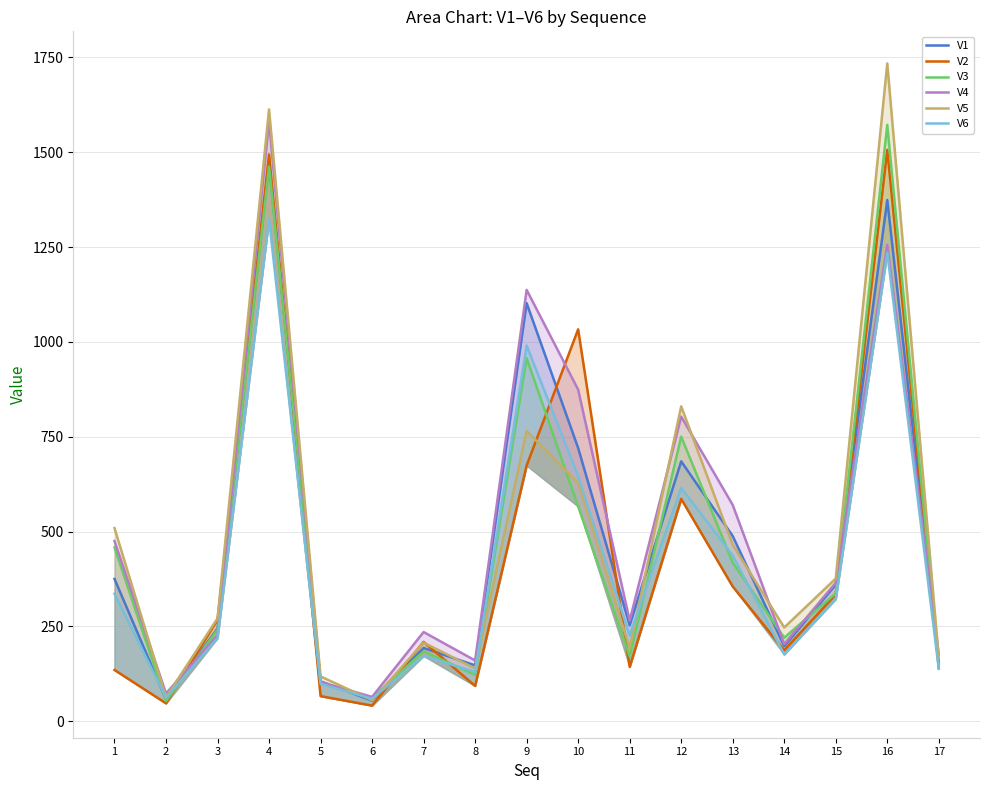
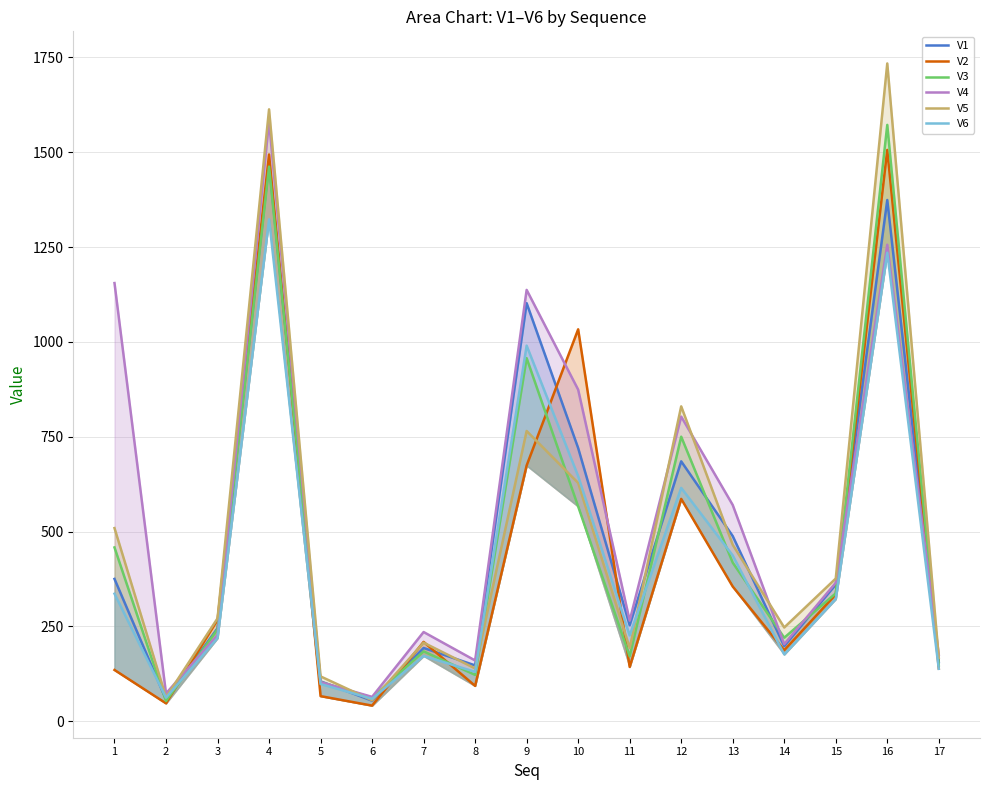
  {
    "V1": {
      "1": 380,
      "4": 1470,
      "7": 190,
      "8": 150,
      "9": 1100,
      "10": 720,
      "11": 250,
      "12": 690,
      "13": 490,
      "16": 1370,
      "17": 160
    },
    "V2": {
      "1": 140,
      "4": 1490,
      "5": 70,
      "6": 40,
      "8": 90,
      "9": 670,
      "10": 1030,
      "11": 140,
      "12": 590,
      "13": 360,
      "14": 190,
      "16": 1510
    },
    "V3": {
      "1": 460,
      "4": 1460,
      "7": 180,
      "8": 120,
      "9": 960,
      "10": 570,
      "11": 170,
      "12": 750,
      "13": 420,
      "14": 220,
      "16": 1570,
      "17": 150
    },
    "V4": {
-     "1": 480,
+     "1": 1160,
      "2": 70,
      "3": 230,
      "4": 1580,
      "7": 240,
      "8": 160,
      "9": 1140,
      "10": 870,
      "11": 270,
      "12": 800,
      "13": 570,
      "16": 1260,
      "17": 180
    },
    "V5": {
      "1": 510,
      "4": 1610,
      "5": 120,
      "8": 140,
      "9": 770,
      "10": 630,
      "11": 190,
      "12": 830,
      "13": 470,
      "14": 250,
      "15": 380,
      "16": 1730,
      "17": 170
    },
    "V6": {
      "1": 340,
      "3": 220,
      "4": 1320,
      "7": 170,
      "8": 130,
      "9": 990,
      "10": 650,
      "11": 230,
      "12": 620,
      "13": 440,
      "14": 180,
      "15": 320,
      "16": 1240
    }
  }
